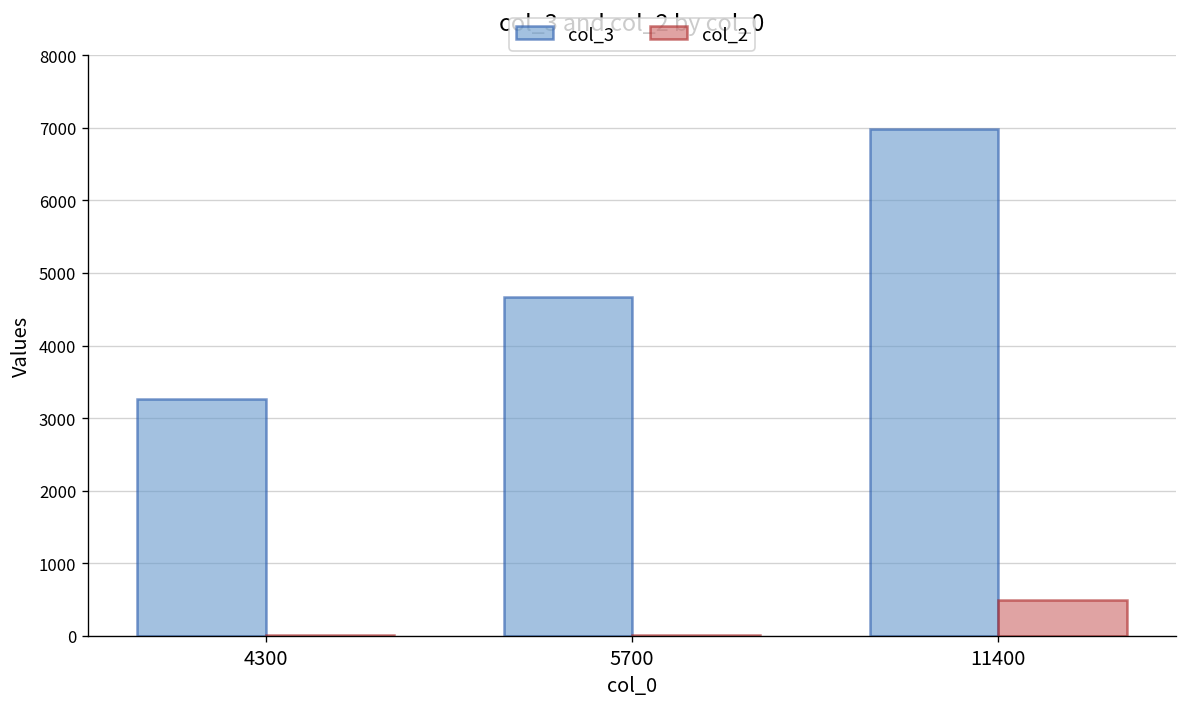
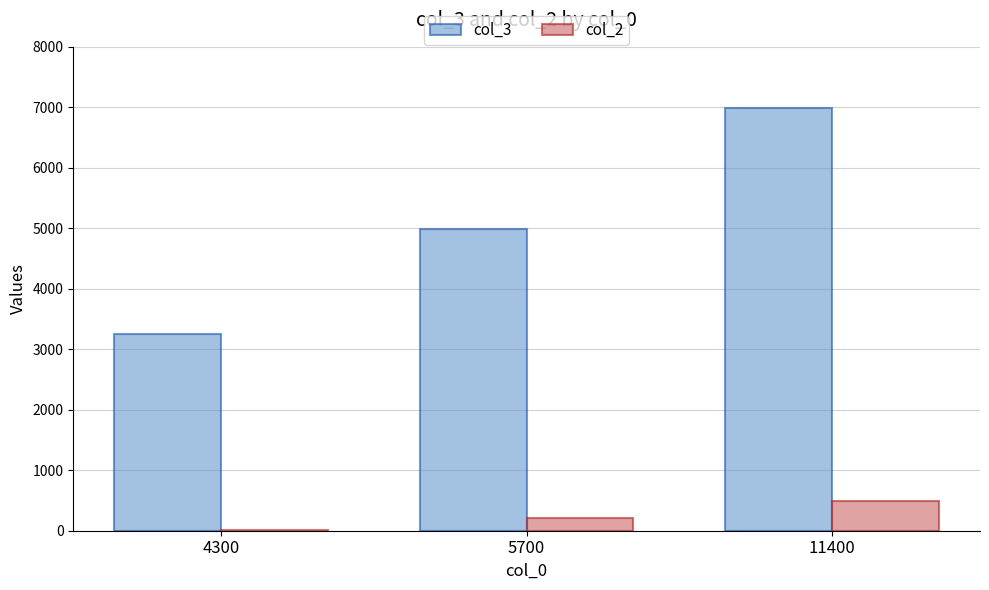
  {
    "col_3": {
      "4300": 3300,
-     "5700": 4700,
+     "5700": 5000,
      "11400": 7000
    },
    "col_2": {
-     "5700": 0,
+     "5700": 200,
      "11400": 500
    }
  }
